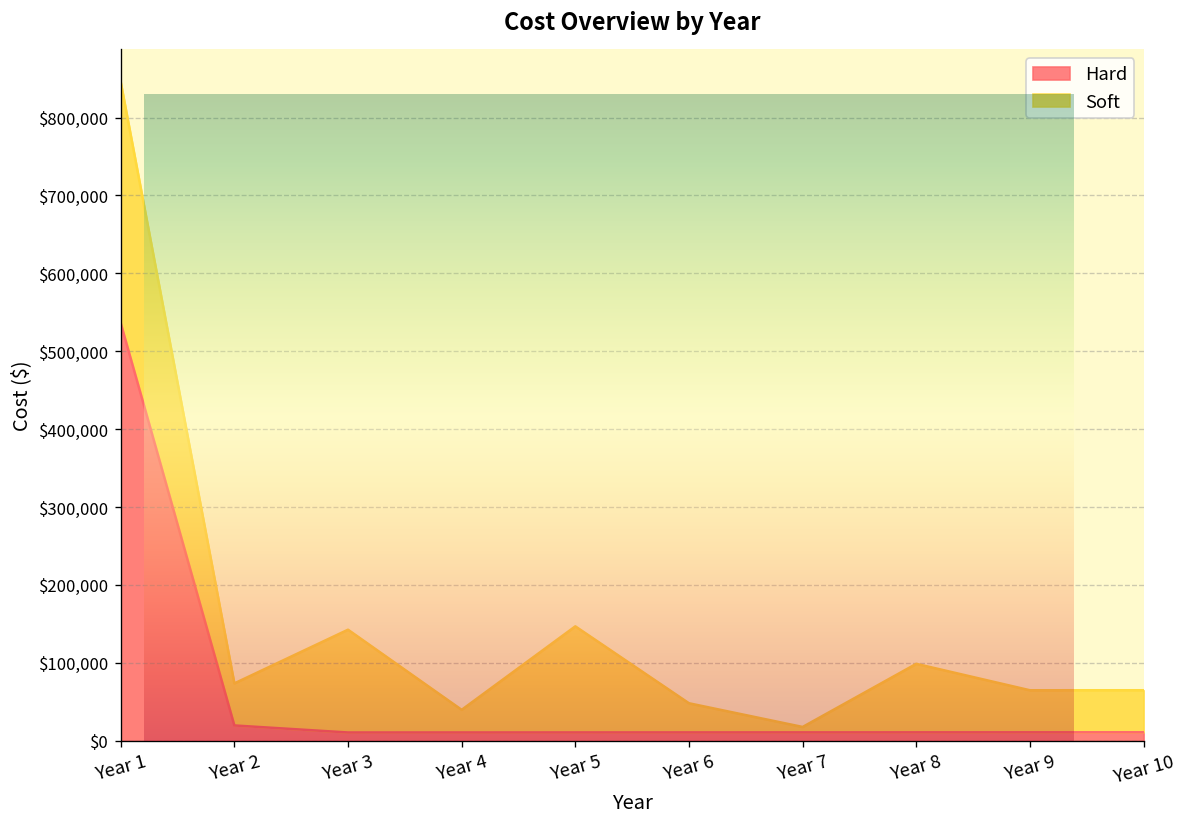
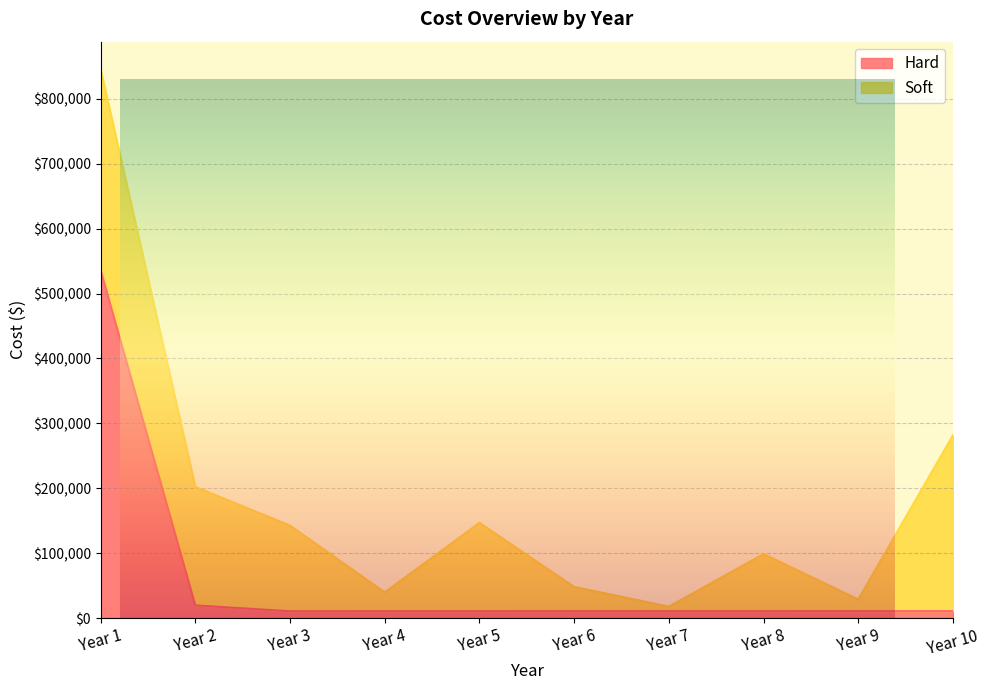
  {
    "Cost Overview by Year": {
      "Hard": {
        "Year 1": "$540,000",
        "Year 2": "$20,000",
        "Year 3": "$10,000",
        "Year 4": "$10,000",
        "Year 5": "$10,000",
        "Year 6": "$10,000",
        "Year 7": "$10,000",
        "Year 8": "$10,000",
        "Year 9": "$10,000",
        "Year 10": "$10,000"
      },
      "Soft": {
        "Year 1": "$310,000",
-       "Year 2": "$50,000",
+       "Year 2": "$180,000",
        "Year 3": "$130,000",
        "Year 4": "$30,000",
        "Year 5": "$140,000",
        "Year 6": "$40,000",
        "Year 7": "$10,000",
        "Year 8": "$90,000",
-       "Year 9": "$50,000",
-       "Year 10": "$50,000"
+       "Year 9": "$20,000",
+       "Year 10": "$270,000"
      }
    }
  }
